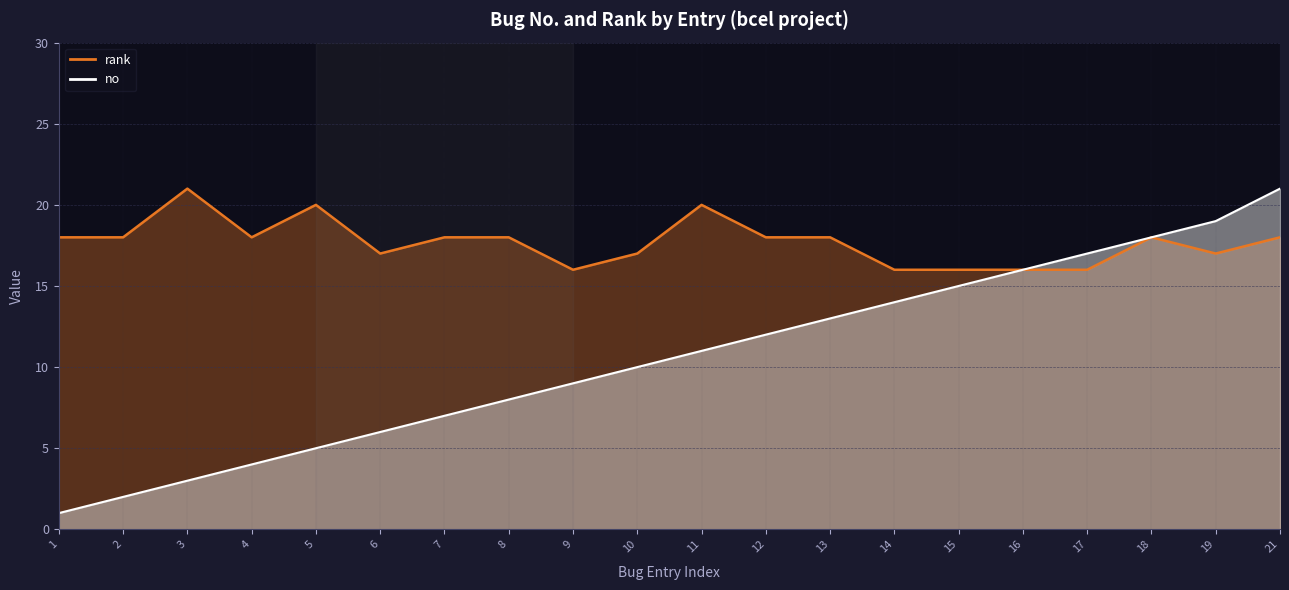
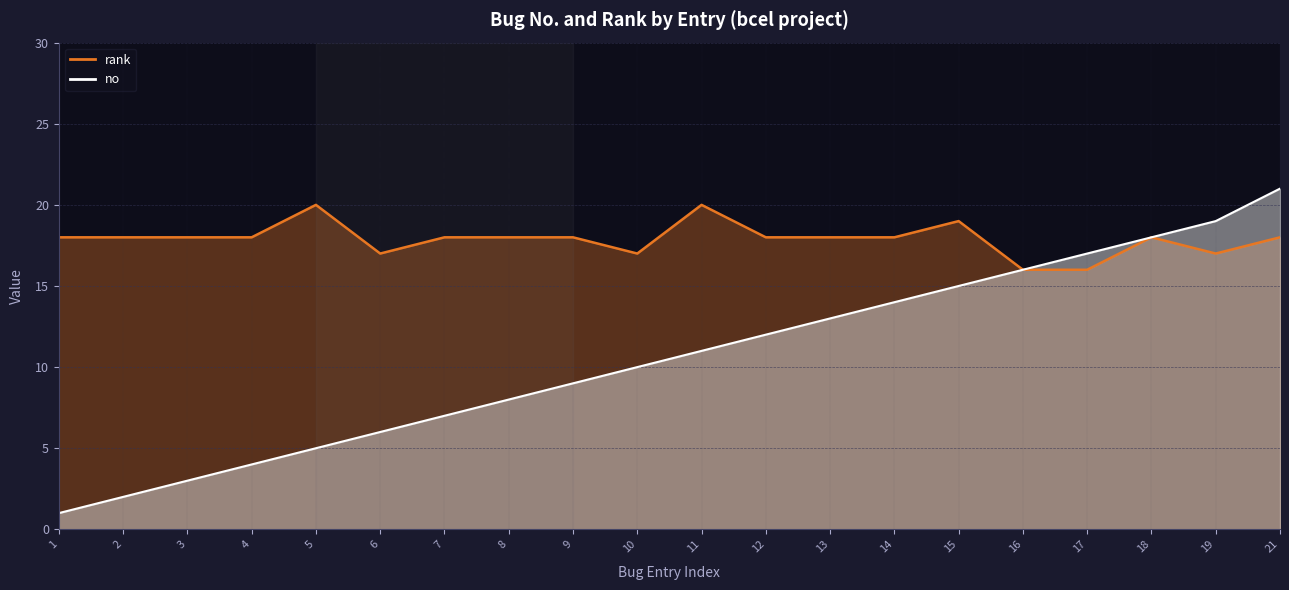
  {
    "rank": {
      "1": 18,
      "2": 18,
-     "3": 21,
+     "3": 18,
      "4": 18,
      "5": 20,
      "6": 17,
      "7": 18,
      "8": 18,
-     "9": 16,
+     "9": 18,
      "10": 17,
      "11": 20,
      "12": 18,
      "13": 18,
-     "14": 16,
-     "15": 16,
+     "14": 18,
+     "15": 19,
      "17": 16,
      "19": 17,
      "21": 18
    }
  }
